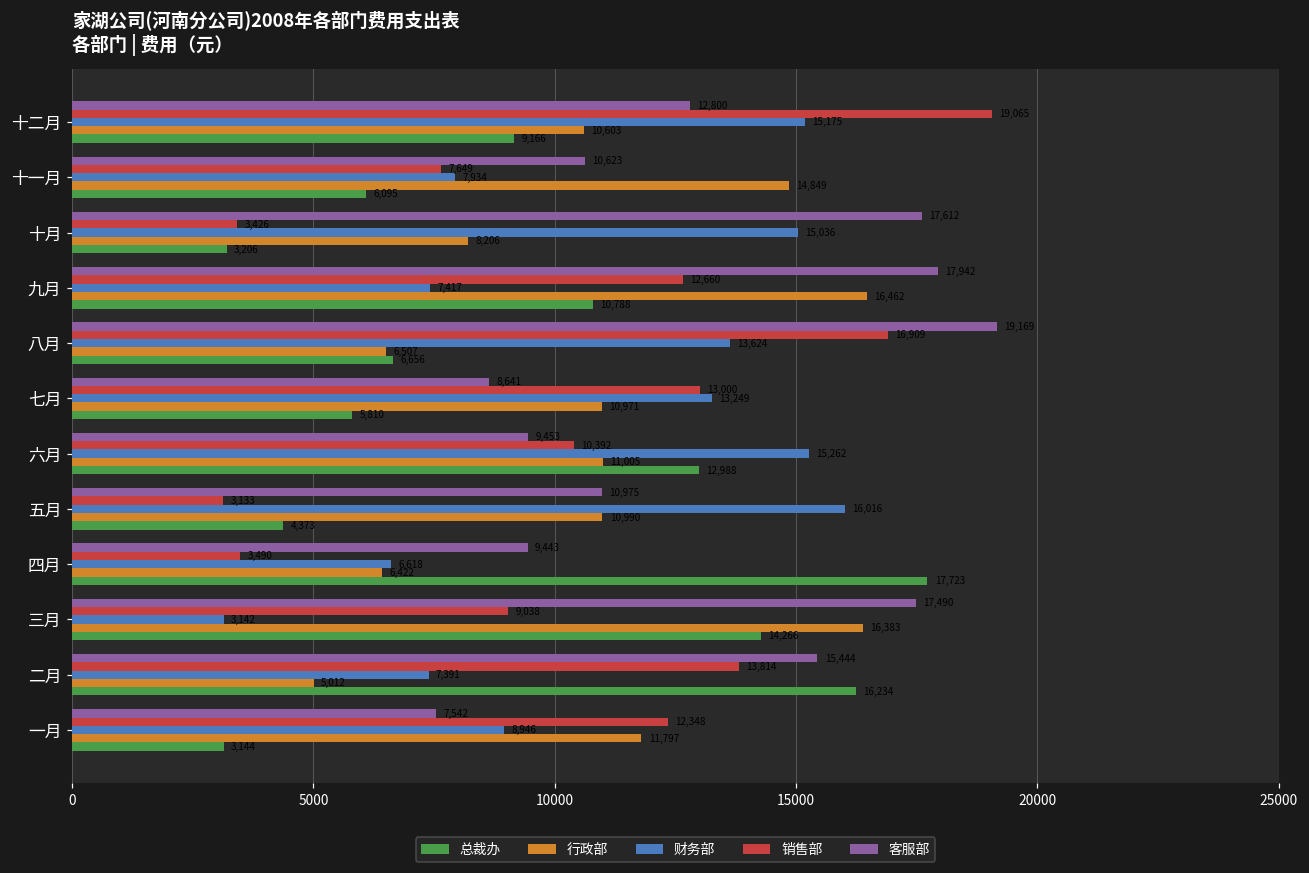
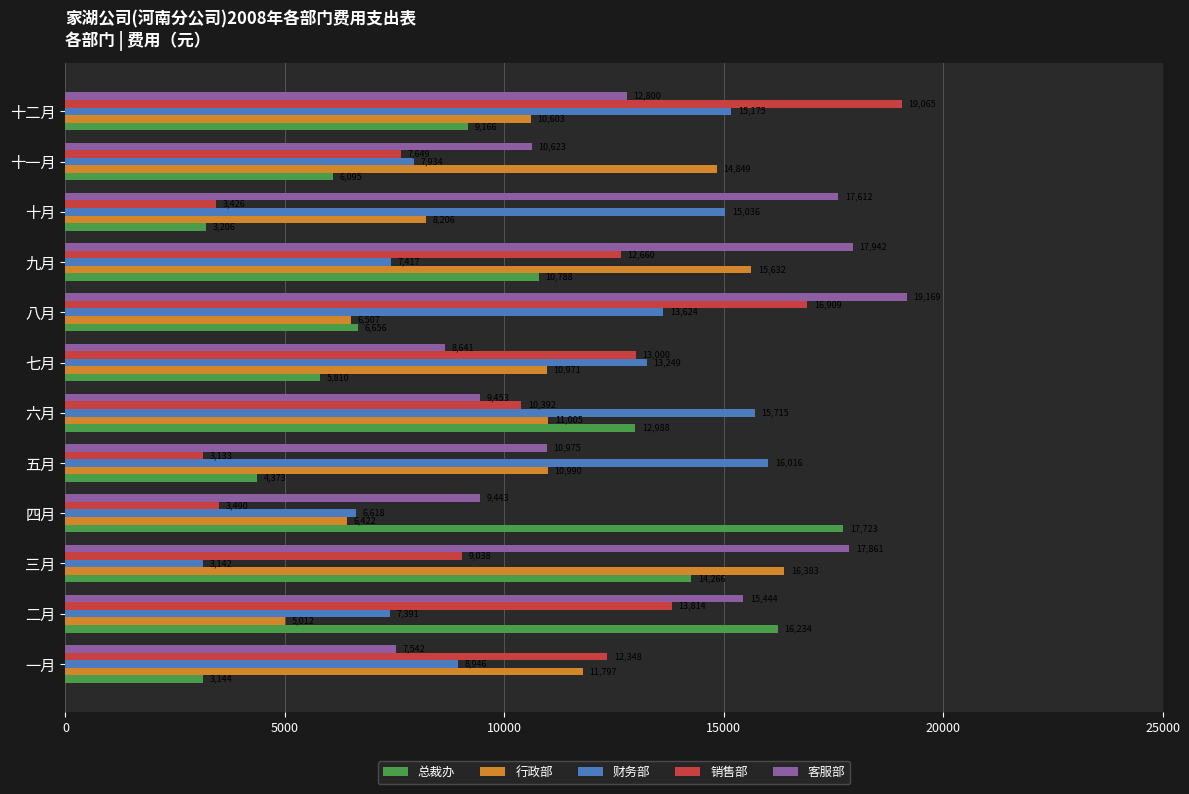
  {
    "总裁办": {
      "十二月": 9200,
      "十一月": 6100,
      "十月": 3200,
      "九月": 10800,
      "八月": 6700,
      "七月": 5800,
      "六月": 13000,
      "五月": 4400,
      "四月": 17700,
      "三月": 14300,
      "二月": 16200,
      "一月": 3100
    },
    "行政部": {
      "十二月": 10600,
      "十一月": 14800,
      "十月": 8200,
-     "九月": 16500,
+     "九月": 15600,
      "八月": 6500,
      "七月": 11000,
      "六月": 11000,
      "五月": 11000,
      "四月": 6400,
      "三月": 16400,
      "二月": 5000,
      "一月": 11800
    },
    "财务部": {
      "十二月": 15200,
      "十一月": 7900,
      "十月": 15000,
      "九月": 7400,
      "八月": 13600,
      "七月": 13200,
-     "六月": 15300,
+     "六月": 15700,
      "五月": 16000,
      "四月": 6600,
      "三月": 3100,
      "二月": 7400,
      "一月": 8900
    },
    "销售部": {
      "十二月": 19100,
      "十一月": 7600,
      "十月": 3400,
      "九月": 12700,
      "八月": 16900,
      "七月": 13000,
      "六月": 10400,
      "五月": 3100,
      "四月": 3500,
      "三月": 9000,
      "二月": 13800,
      "一月": 12300
    },
    "客服部": {
      "十二月": 12800,
      "十一月": 10600,
      "十月": 17600,
      "九月": 17900,
      "八月": 19200,
      "七月": 8600,
      "六月": 9500,
      "五月": 11000,
      "四月": 9400,
-     "三月": 17500,
+     "三月": 17900,
      "二月": 15400,
      "一月": 7500
    }
  }
